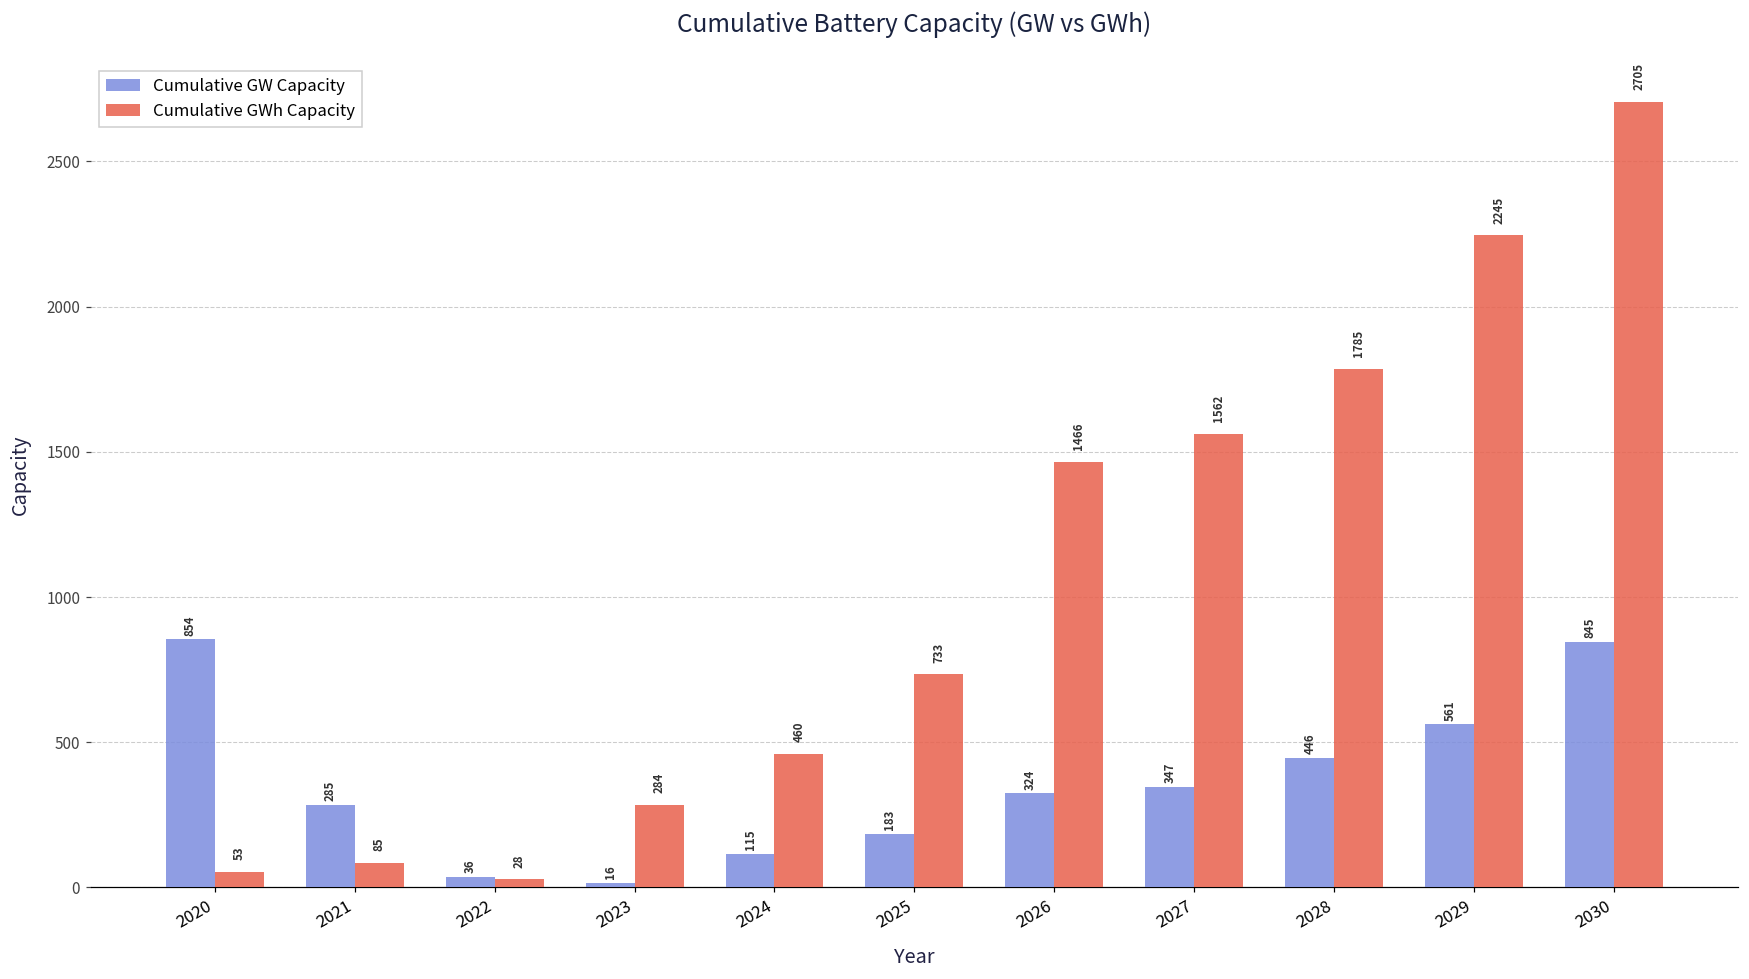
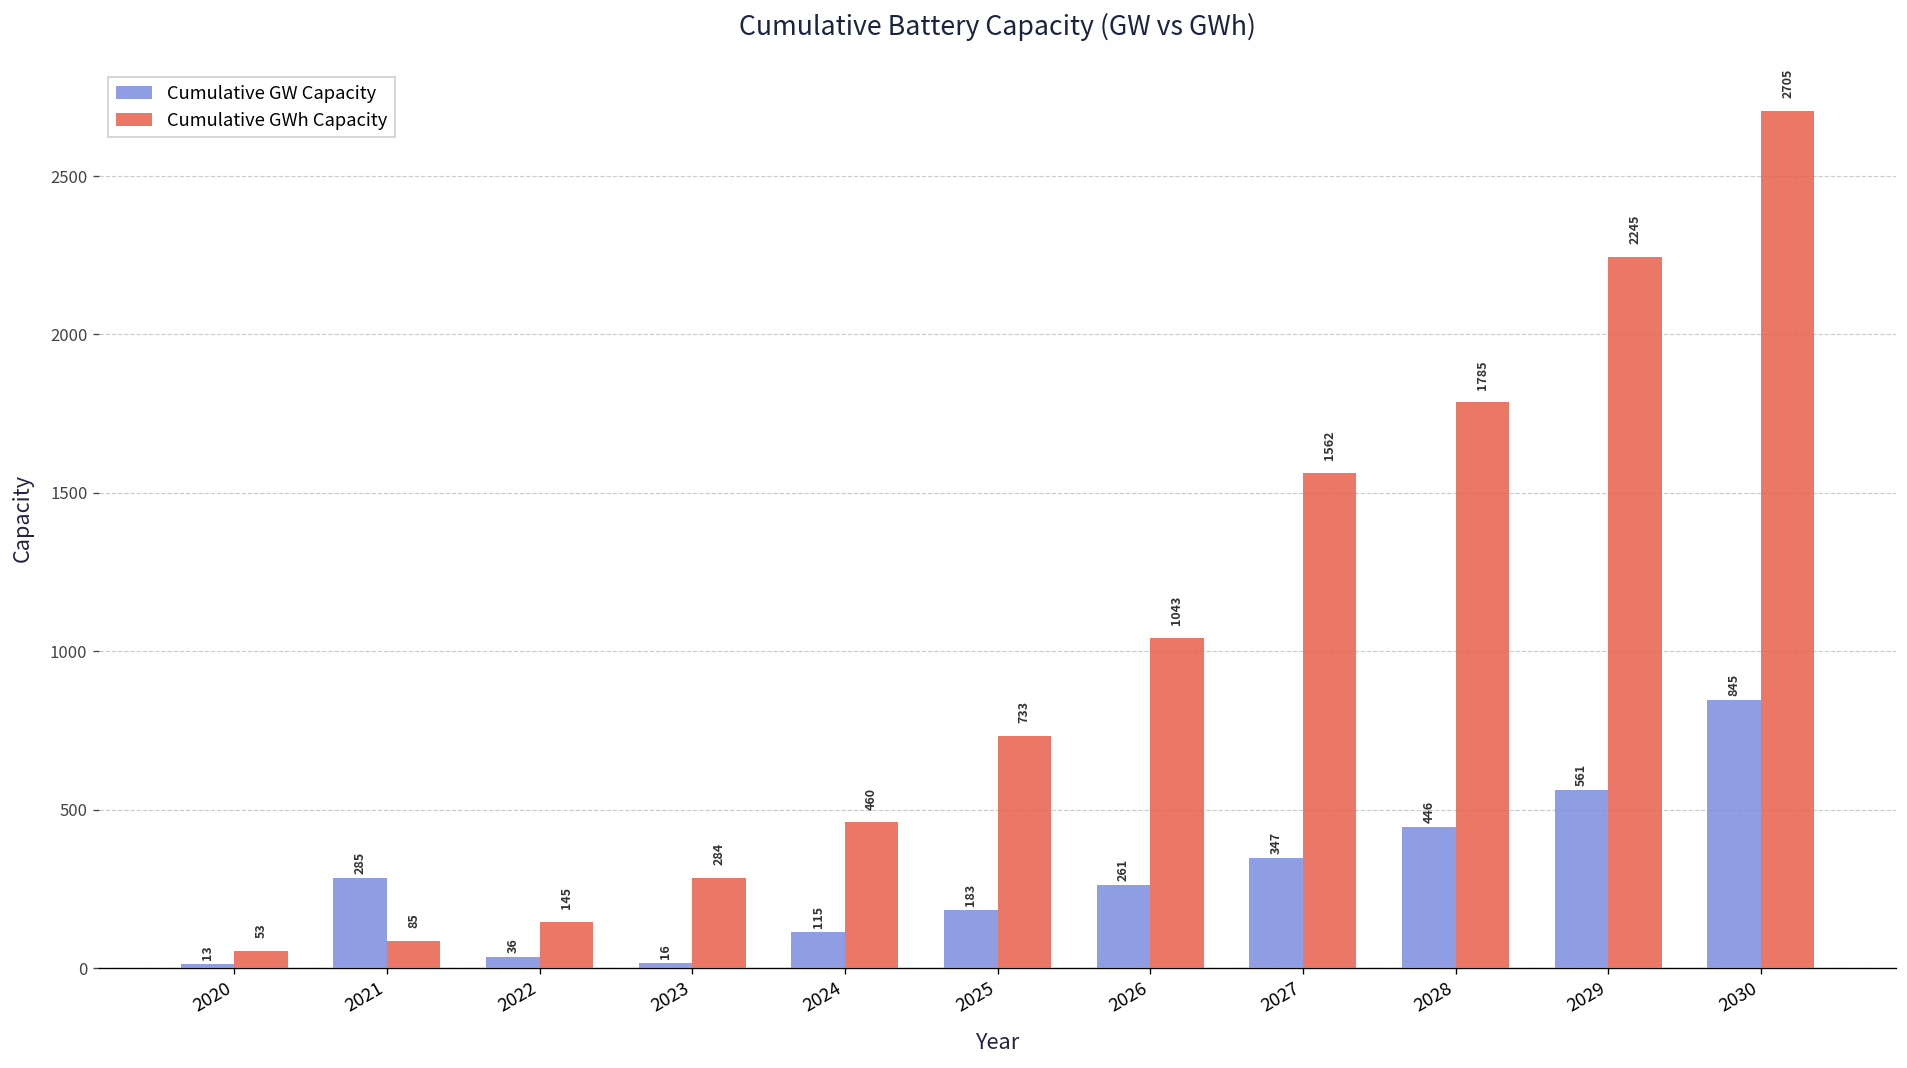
  {
    "Cumulative GW Capacity": {
-     "2020": 854,
+     "2020": 13,
      "2021": 285,
      "2022": 36,
      "2023": 16,
      "2024": 115,
      "2025": 183,
-     "2026": 324,
+     "2026": 261,
      "2027": 347,
      "2028": 446,
      "2029": 561,
      "2030": 845
    },
    "Cumulative GWh Capacity": {
      "2020": 53,
      "2021": 85,
-     "2022": 28,
+     "2022": 145,
      "2023": 284,
      "2024": 460,
      "2025": 733,
-     "2026": 1466,
+     "2026": 1043,
      "2027": 1562,
      "2028": 1785,
      "2029": 2245,
      "2030": 2705
    }
  }
